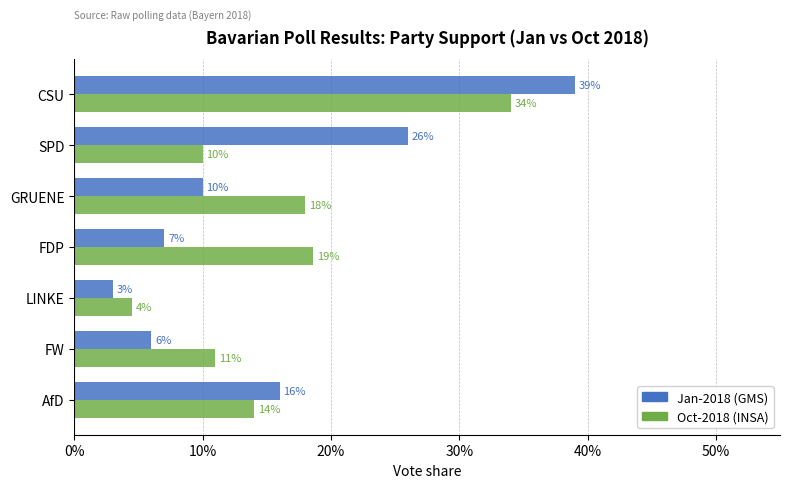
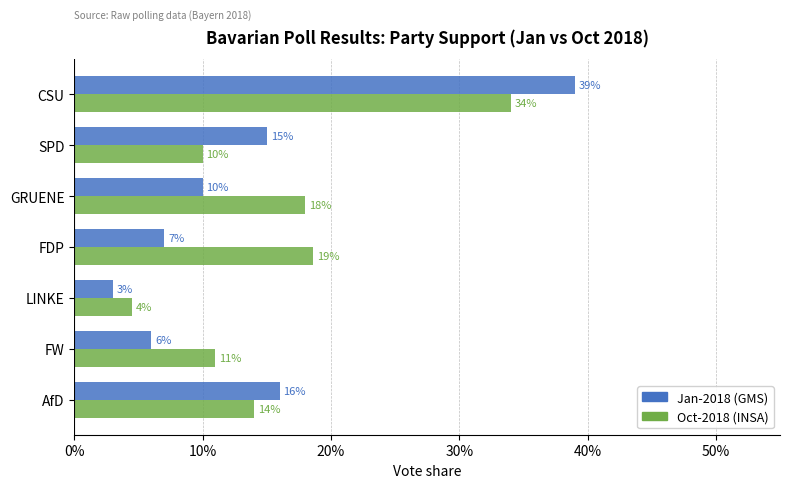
  {
    "Jan-2018 (GMS)": {
      "CSU": "39%",
-     "SPD": "26%",
+     "SPD": "15%",
      "GRUENE": "10%",
      "FDP": "7%",
      "LINKE": "3%",
      "FW": "6%",
      "AfD": "16%"
    },
    "Oct-2018 (INSA)": {
      "CSU": "34%",
      "SPD": "10%",
      "GRUENE": "18%",
      "FDP": "19%",
      "LINKE": "4%",
      "FW": "11%",
      "AfD": "14%"
    }
  }
